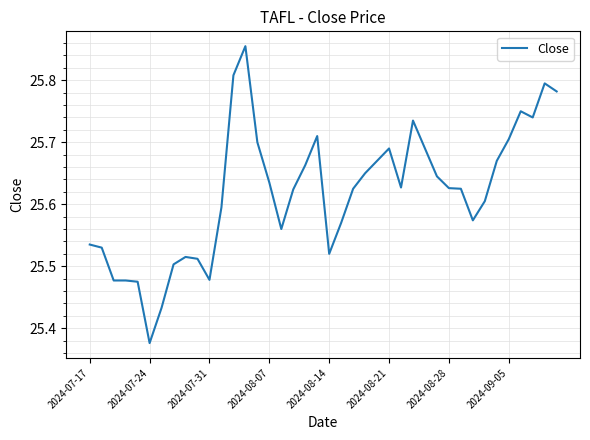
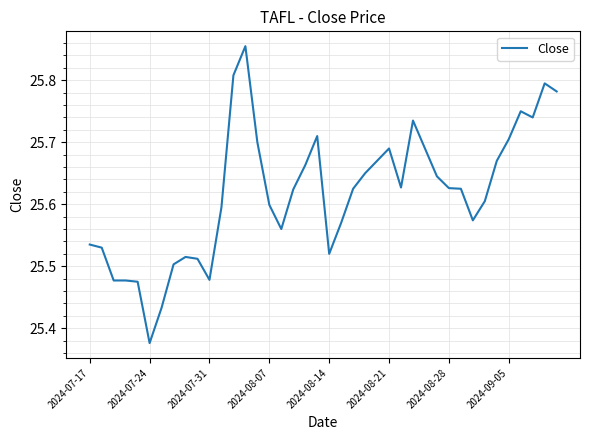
  {
    "2024-07-17": 25.54,
    "2024-07-24": 25.38,
    "2024-07-31": 25.48,
-   "2024-08-07": 25.64,
+   "2024-08-07": 25.60,
    "2024-08-14": 25.52,
    "2024-08-21": 25.69,
    "2024-08-28": 25.63,
    "2024-09-05": 25.71
  }
